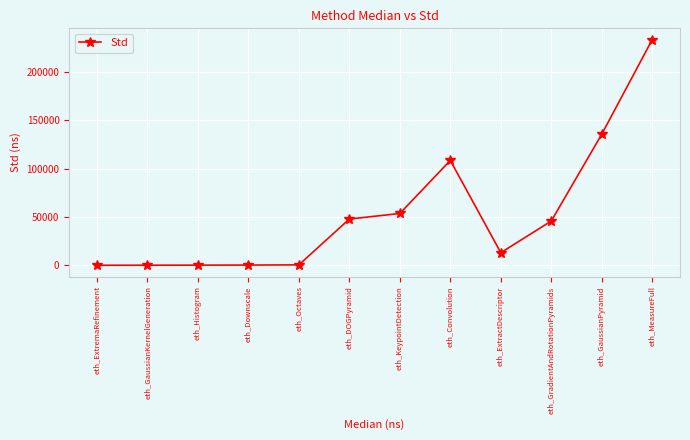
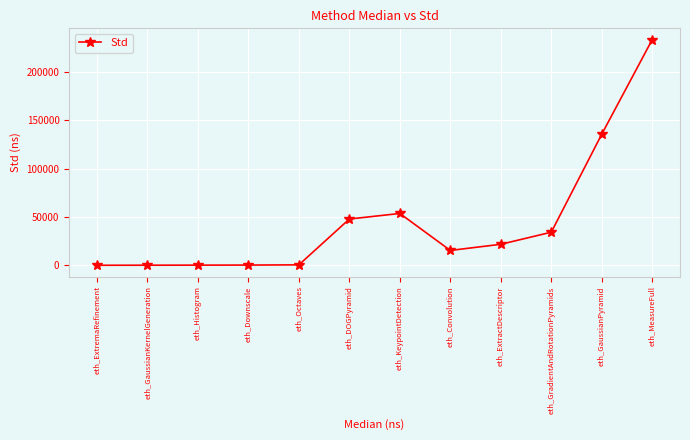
  {
    "eth_ExtremaRefinement": 0,
    "eth_GaussianKernelGeneration": 0,
    "eth_Histogram": 0,
    "eth_Downscale": 0,
    "eth_Octaves": 0,
    "eth_DOGPyramid": 50000,
    "eth_KeypointDetection": 50000,
-   "eth_Convolution": 110000,
-   "eth_ExtractDescriptor": 10000,
-   "eth_GradientAndRotationPyramids": 50000,
+   "eth_Convolution": 20000,
+   "eth_ExtractDescriptor": 20000,
+   "eth_GradientAndRotationPyramids": 30000,
    "eth_GaussianPyramid": 140000,
    "eth_MeasureFull": 230000
  }
